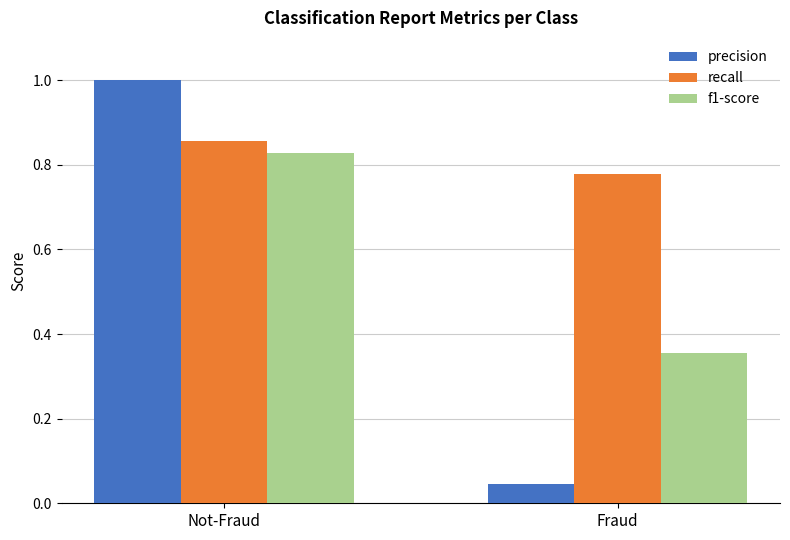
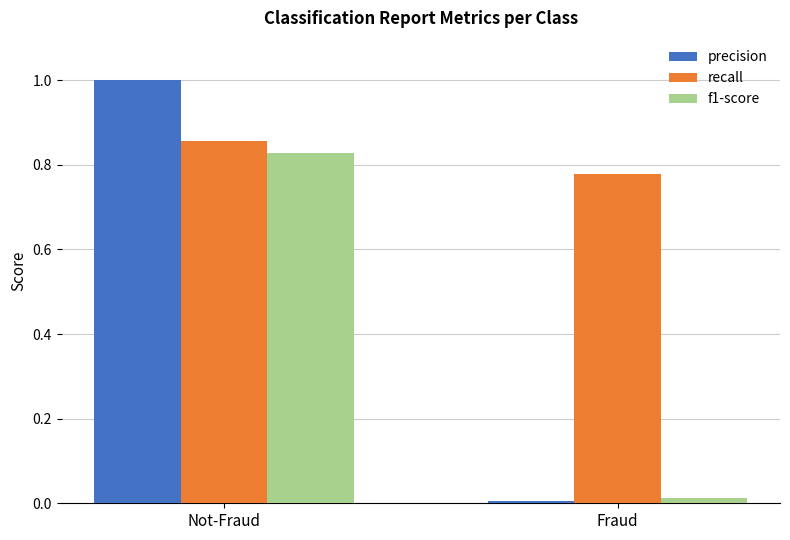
  {
    "precision": {
      "Not-Fraud": 1.00,
-     "Fraud": 0.05
+     "Fraud": 0.01
    },
    "recall": {
      "Not-Fraud": 0.86,
      "Fraud": 0.78
    },
    "f1-score": {
      "Not-Fraud": 0.83,
-     "Fraud": 0.35
+     "Fraud": 0.01
    }
  }
